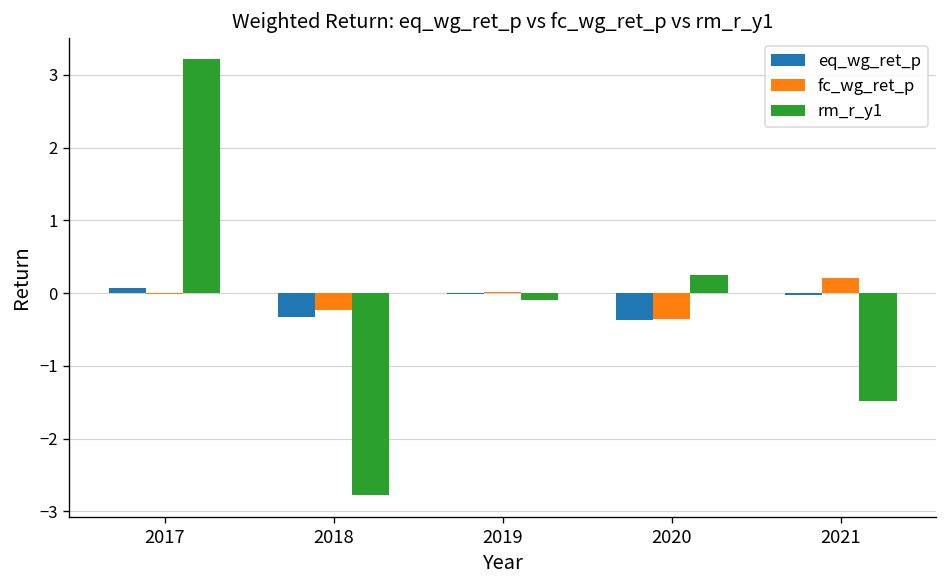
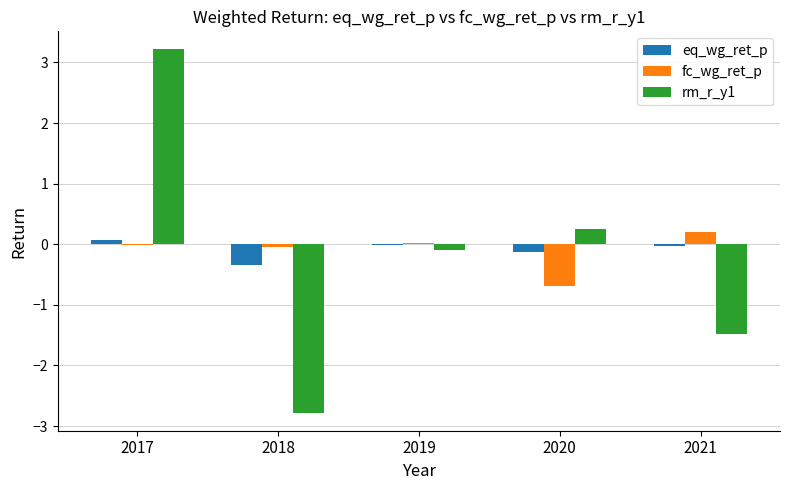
  {
    "eq_wg_ret_p": {
      "2017": 0.1,
      "2018": -0.3,
-     "2020": -0.4
+     "2020": -0.1
    },
    "fc_wg_ret_p": {
-     "2018": -0.2,
-     "2020": -0.4,
+     "2018": 0.0,
+     "2020": -0.7,
      "2021": 0.2
    },
    "rm_r_y1": {
      "2017": 3.2,
      "2018": -2.8,
      "2019": -0.1,
      "2020": 0.2,
      "2021": -1.5
    }
  }
